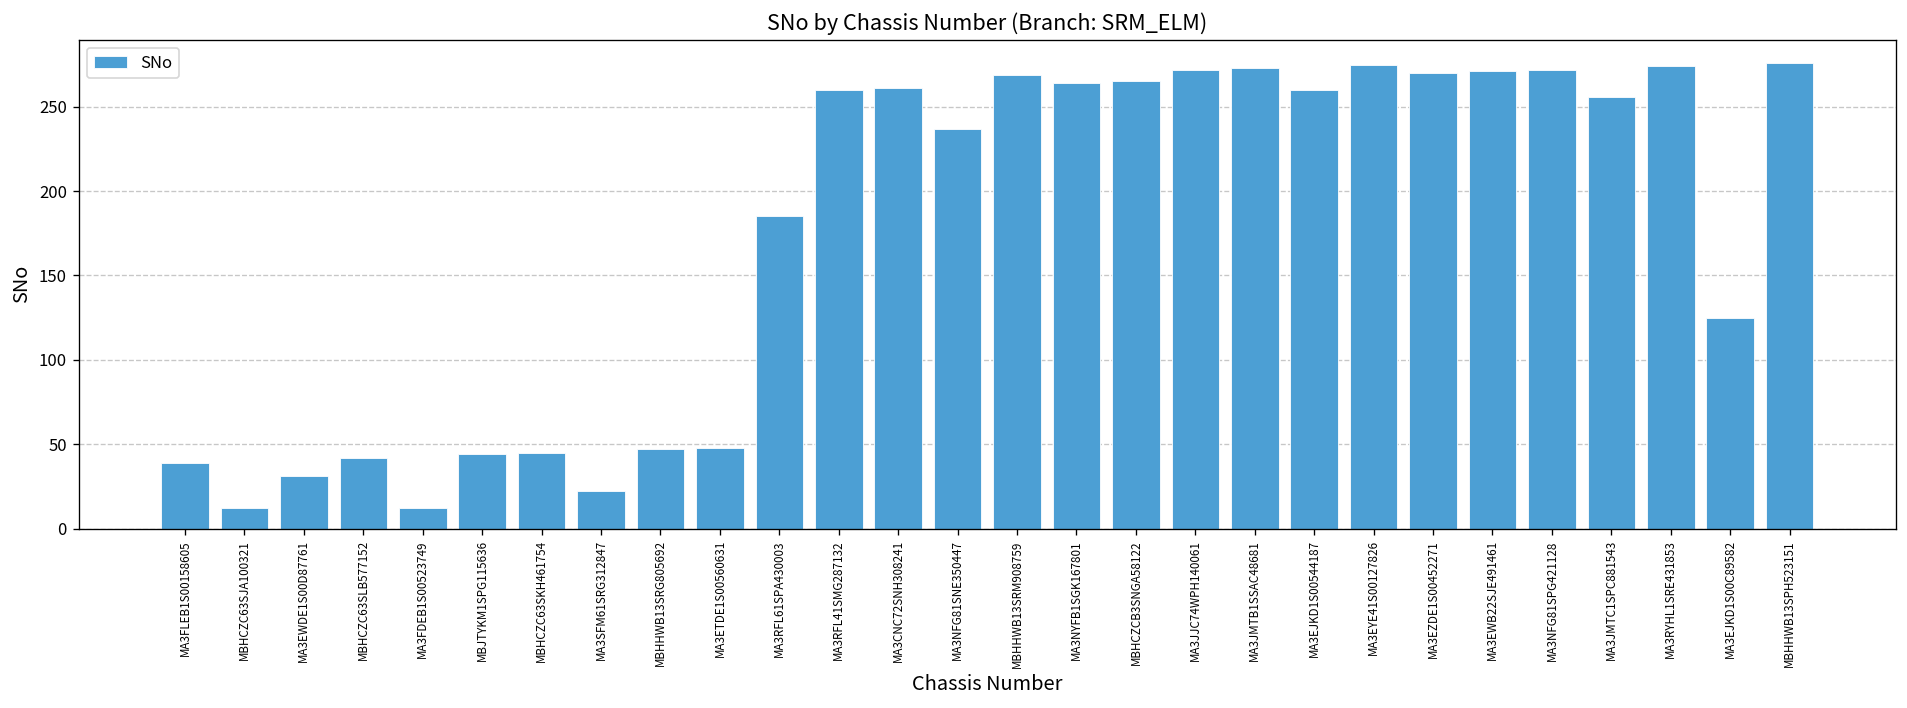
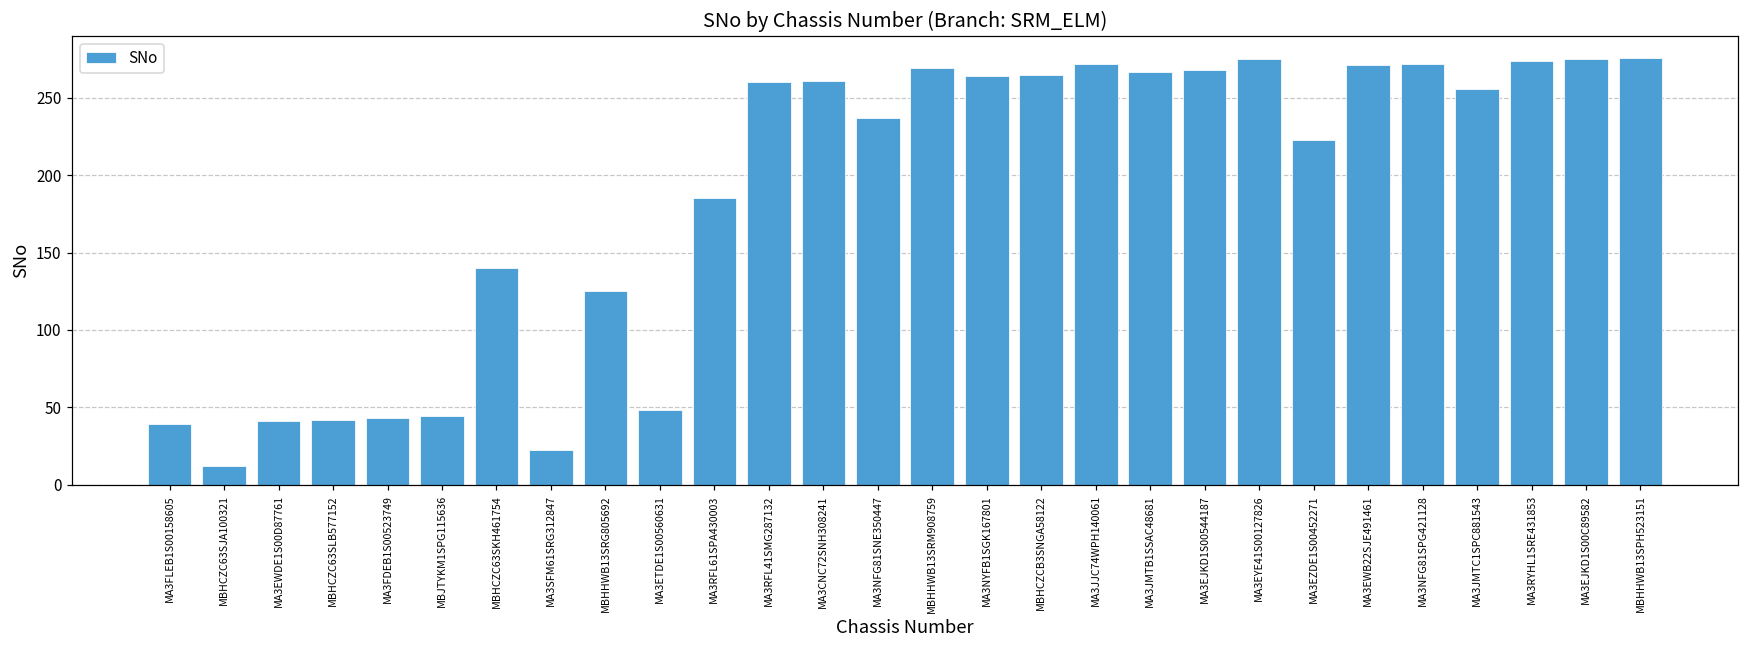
  {
    "MA3FLEB1S00158605": 39,
    "MBHCZC63SJA100321": 12,
-   "MA3EWDE1S00D87761": 31,
+   "MA3EWDE1S00D87761": 41,
    "MBHCZC63SLB577152": 42,
-   "MA3FDEB1S00523749": 12,
+   "MA3FDEB1S00523749": 43,
    "MBJTYKM1SPG115636": 44,
-   "MBHCZC63SKH461754": 45,
+   "MBHCZC63SKH461754": 140,
    "MA3SFM61SRG312847": 22,
-   "MBHHWB13SRG805692": 47,
+   "MBHHWB13SRG805692": 125,
    "MA3ETDE1S00560631": 48,
    "MA3RFL61SPA430003": 185,
    "MA3RFL41SMG287132": 260,
    "MA3CNC72SNH308241": 261,
    "MA3NFG81SNE350447": 237,
    "MBHHWB13SRM908759": 269,
    "MA3NYFB1SGK167801": 264,
    "MBHCZCB3SNGA58122": 265,
    "MA3JJC74WPH140061": 272,
-   "MA3JMTB1SSAC48681": 273,
-   "MA3EJKD1S00544187": 260,
+   "MA3JMTB1SSAC48681": 267,
+   "MA3EJKD1S00544187": 268,
    "MA3EYE41S00127826": 275,
-   "MA3EZDE1S00452271": 270,
+   "MA3EZDE1S00452271": 223,
    "MA3EWB22SJE491461": 271,
    "MA3NFG81SPG421128": 272,
    "MA3JMTC1SPC881543": 256,
    "MA3RYHL1SRE431853": 274,
-   "MA3EJKD1S00C89582": 125,
+   "MA3EJKD1S00C89582": 275,
    "MBHHWB13SPH523151": 276
  }
